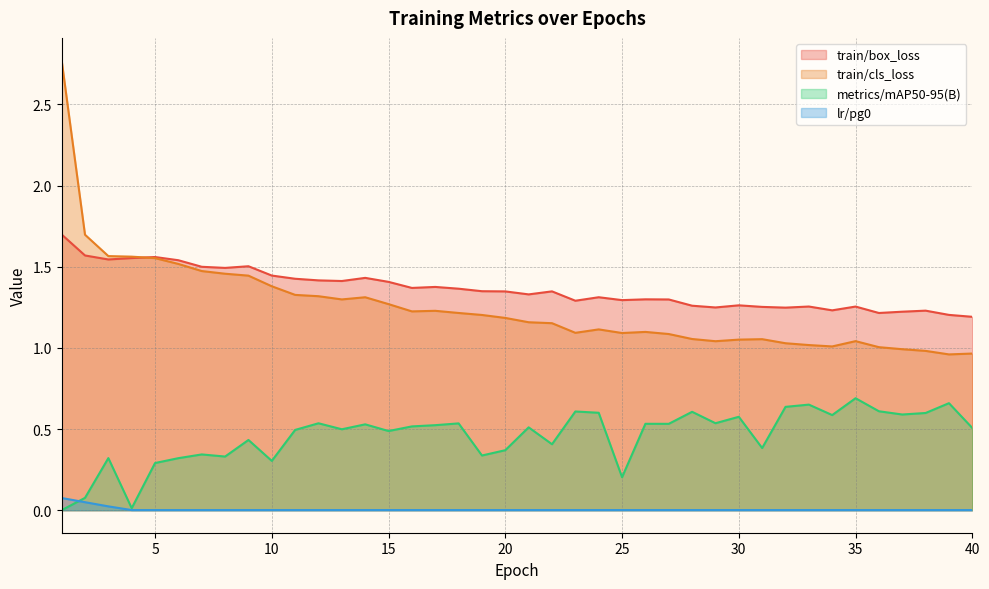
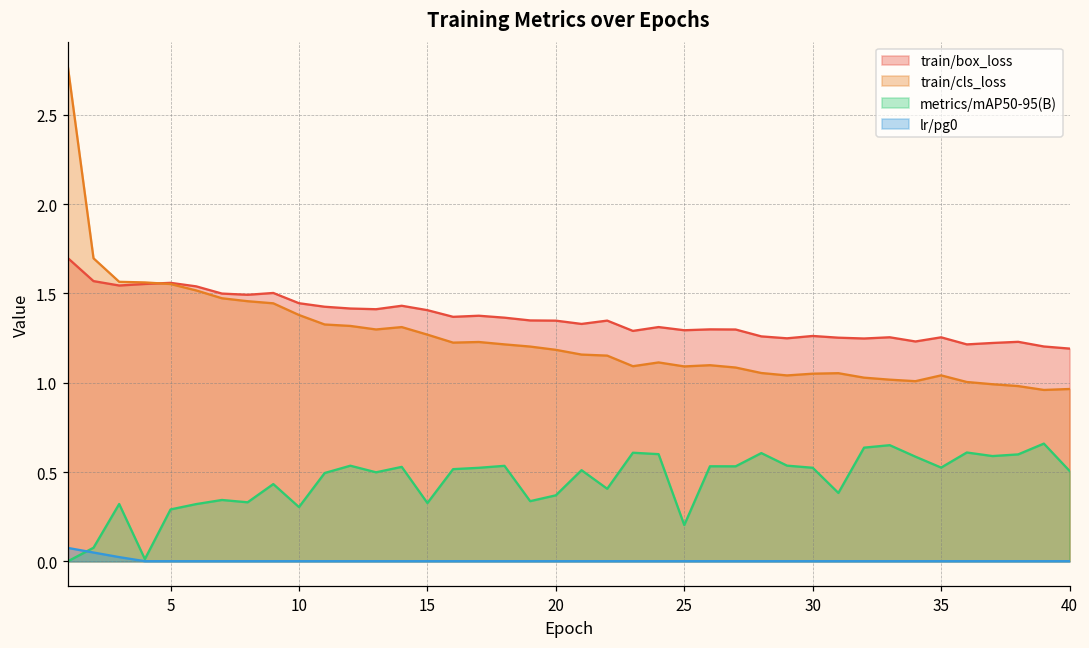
  {
    "metrics/mAP50-95(B)": {
      "5": 0.29,
      "10": 0.30,
-     "15": 0.49,
+     "15": 0.33,
      "20": 0.37,
      "25": 0.20,
-     "30": 0.58,
-     "35": 0.69,
+     "30": 0.52,
+     "35": 0.53,
      "40": 0.51
    },
    "lr/pg0": {
      "5": 0.00,
      "10": 0.00,
      "15": 0.00,
      "20": 0.00,
      "25": 0.00,
      "30": 0.00,
      "35": 0.00,
      "40": 0.00
    }
  }
